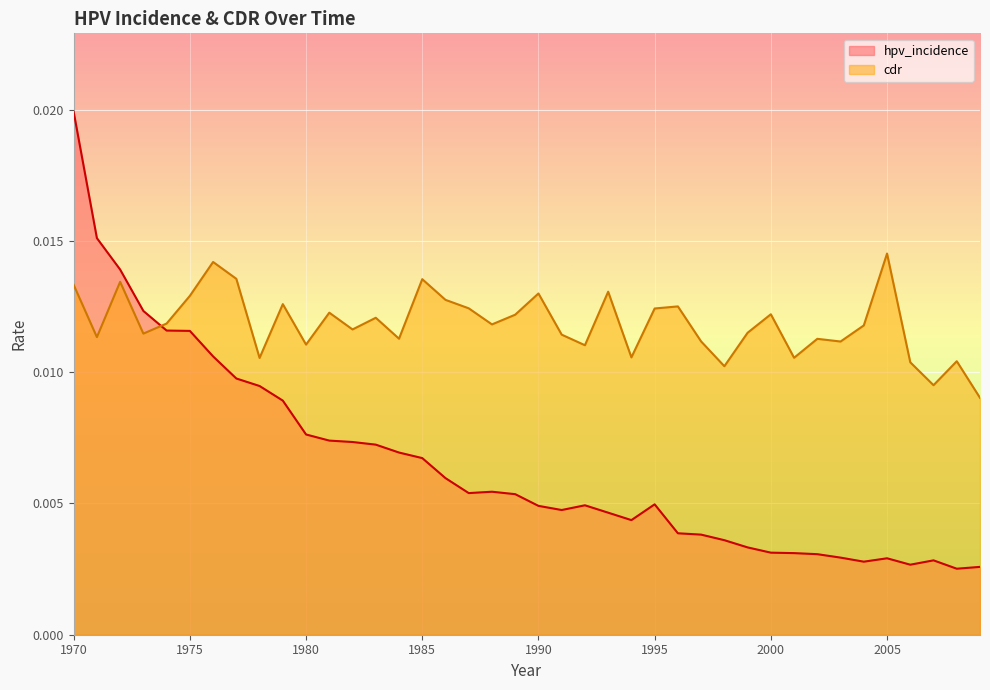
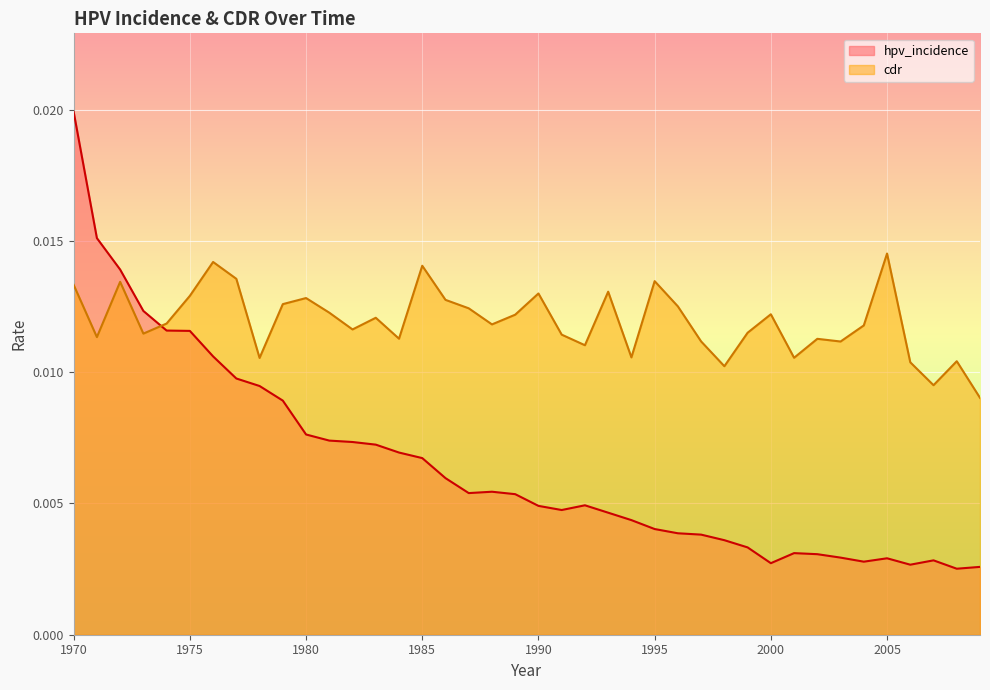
  {
    "hpv_incidence": {
      "1970": 0.0199,
      "1975": 0.0116,
      "1980": 0.0076,
      "1985": 0.0067,
      "1990": 0.0049,
-     "1995": 0.0050,
-     "2000": 0.0031,
+     "1995": 0.0040,
+     "2000": 0.0027,
      "2005": 0.0029
    },
    "cdr": {
      "1970": 0.0133,
      "1975": 0.0129,
-     "1980": 0.0111,
-     "1985": 0.0135,
+     "1980": 0.0128,
+     "1985": 0.0141,
      "1990": 0.0130,
-     "1995": 0.0124,
+     "1995": 0.0135,
      "2000": 0.0122,
      "2005": 0.0145
    }
  }
